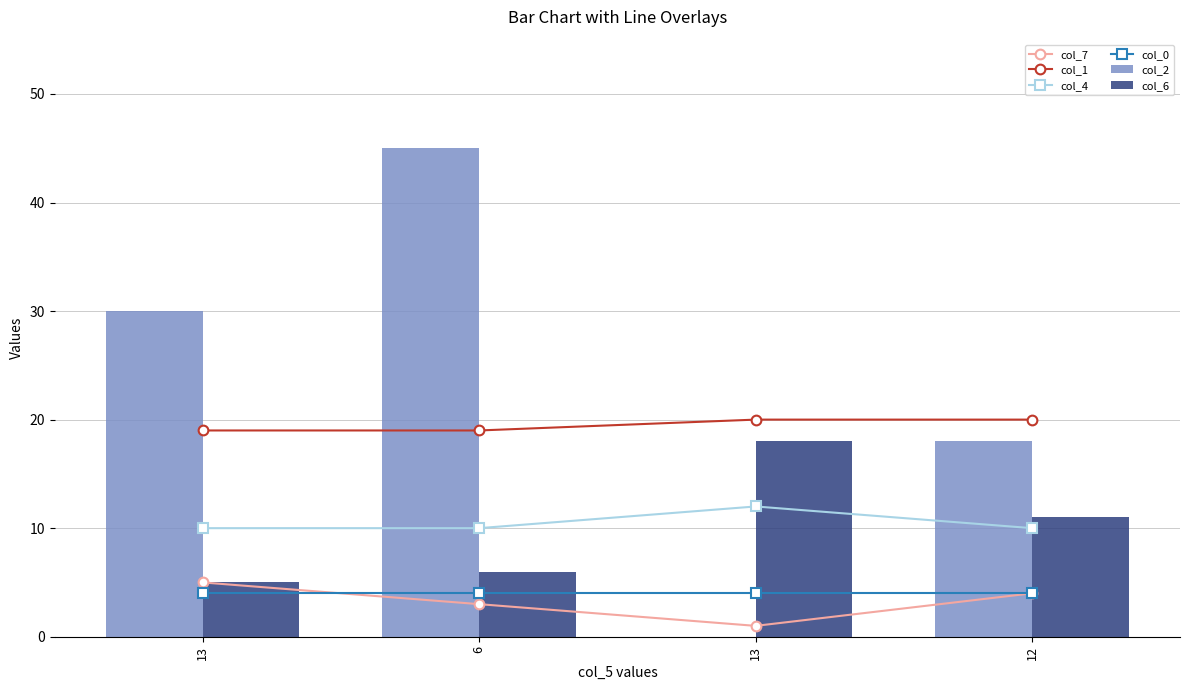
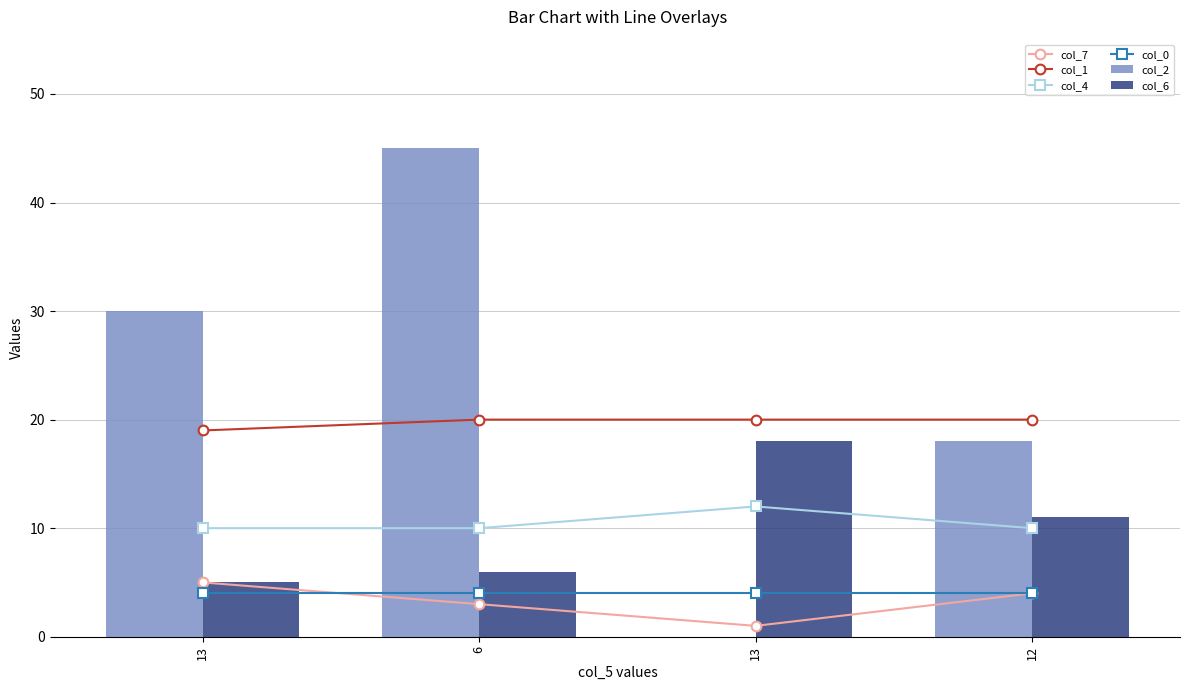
  {
    "col_2": {
      "6": 45,
      "12": 18
    },
    "col_7": {
      "6": 3
    },
    "col_1": {
-     "6": 19,
+     "6": 20,
      "12": 20
    },
    "col_6": {
      "6": 6,
      "12": 11
    },
    "col_4": {
      "6": 10,
      "12": 10
    },
    "col_0": {
      "6": 4
    }
  }
